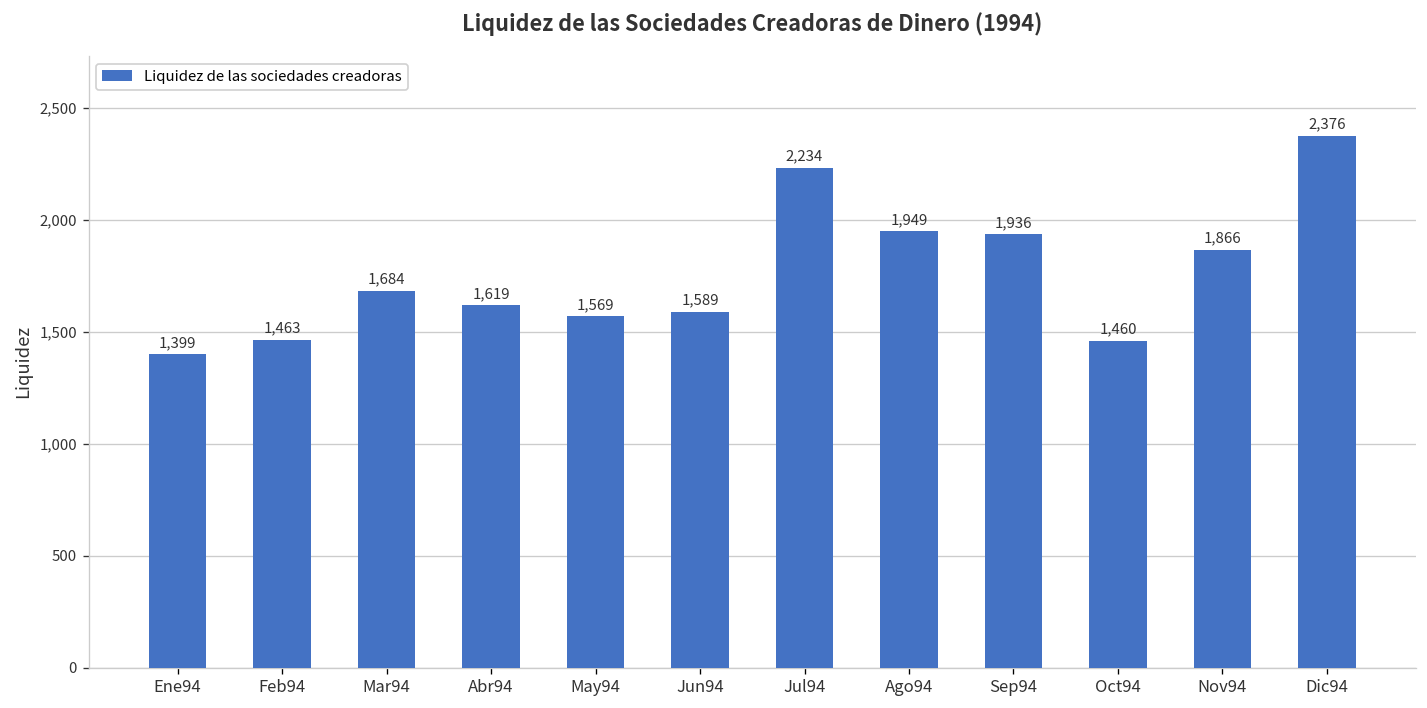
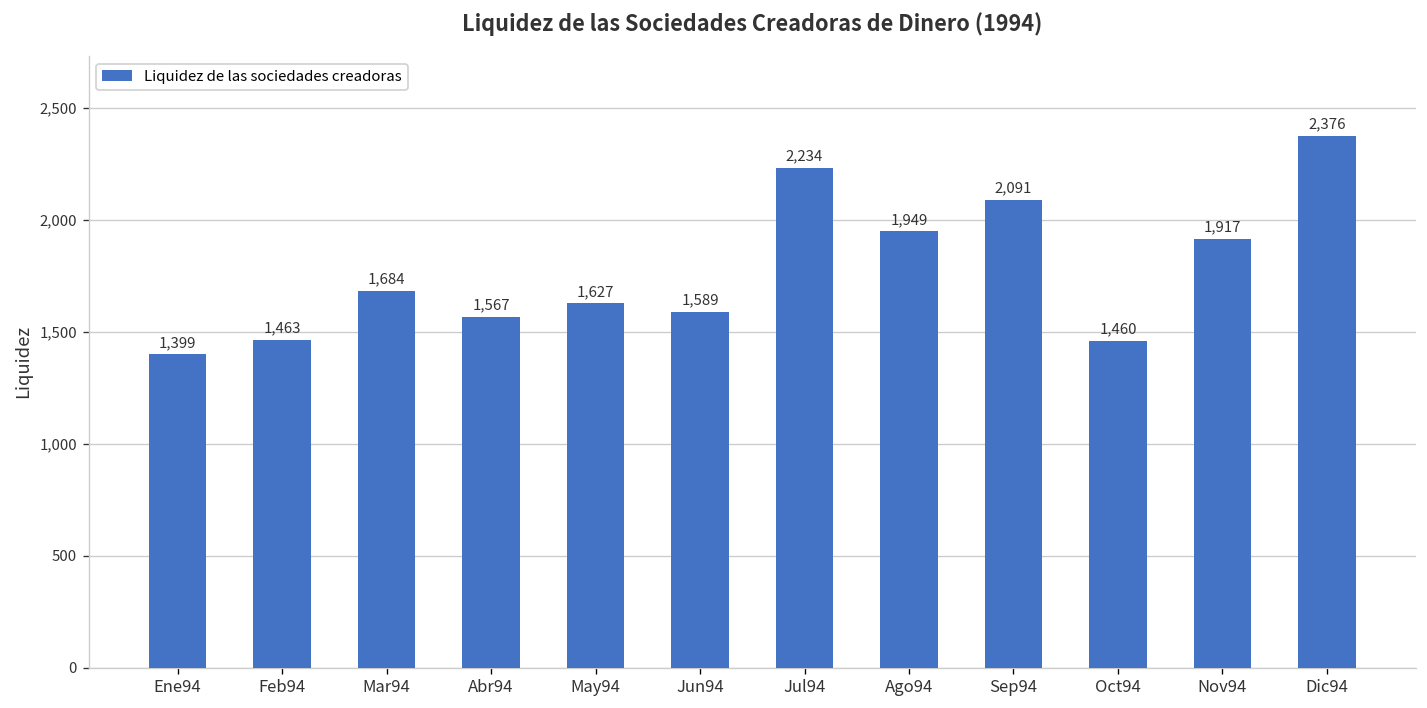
  {
    "Ene94": "1,399",
    "Feb94": "1,463",
    "Mar94": "1,684",
-   "Abr94": "1,619",
-   "May94": "1,569",
+   "Abr94": "1,567",
+   "May94": "1,627",
    "Jun94": "1,589",
    "Jul94": "2,234",
    "Ago94": "1,949",
-   "Sep94": "1,936",
+   "Sep94": "2,091",
    "Oct94": "1,460",
-   "Nov94": "1,866",
+   "Nov94": "1,917",
    "Dic94": "2,376"
  }
